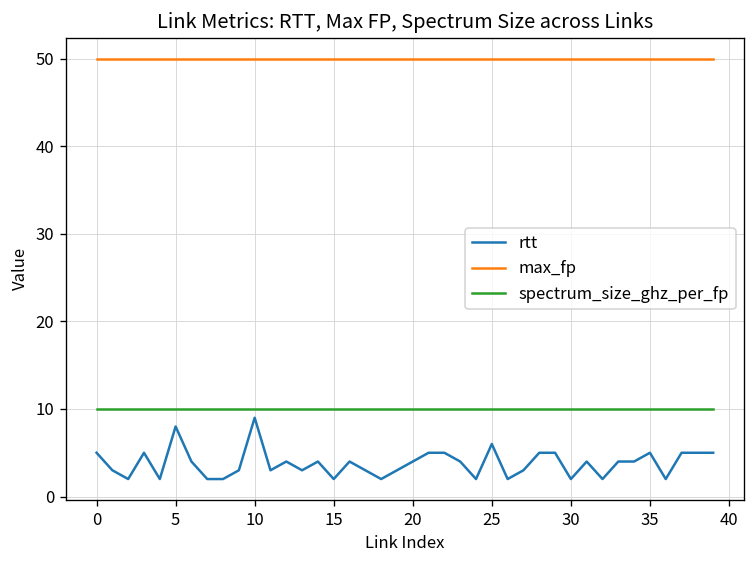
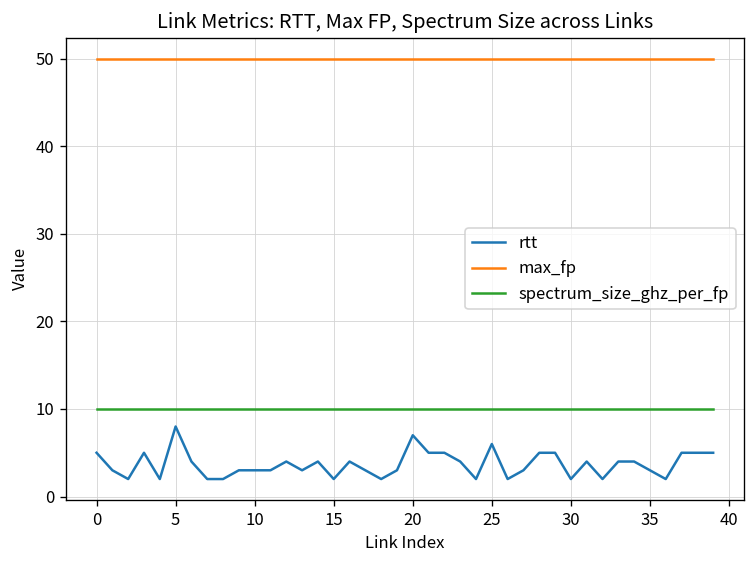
  {
    "rtt": {
      "0": 5,
      "5": 8,
-     "10": 9,
+     "10": 3,
      "15": 2,
-     "20": 4,
+     "20": 7,
      "25": 6,
      "30": 2,
-     "35": 5
+     "35": 3
    },
    "max_fp": {
      "0": 50,
      "5": 50,
      "10": 50,
      "15": 50,
      "20": 50,
      "25": 50,
      "30": 50,
      "35": 50
    },
    "spectrum_size_ghz_per_fp": {
      "0": 10,
      "5": 10,
      "10": 10,
      "15": 10,
      "20": 10,
      "25": 10,
      "30": 10,
      "35": 10
    }
  }
